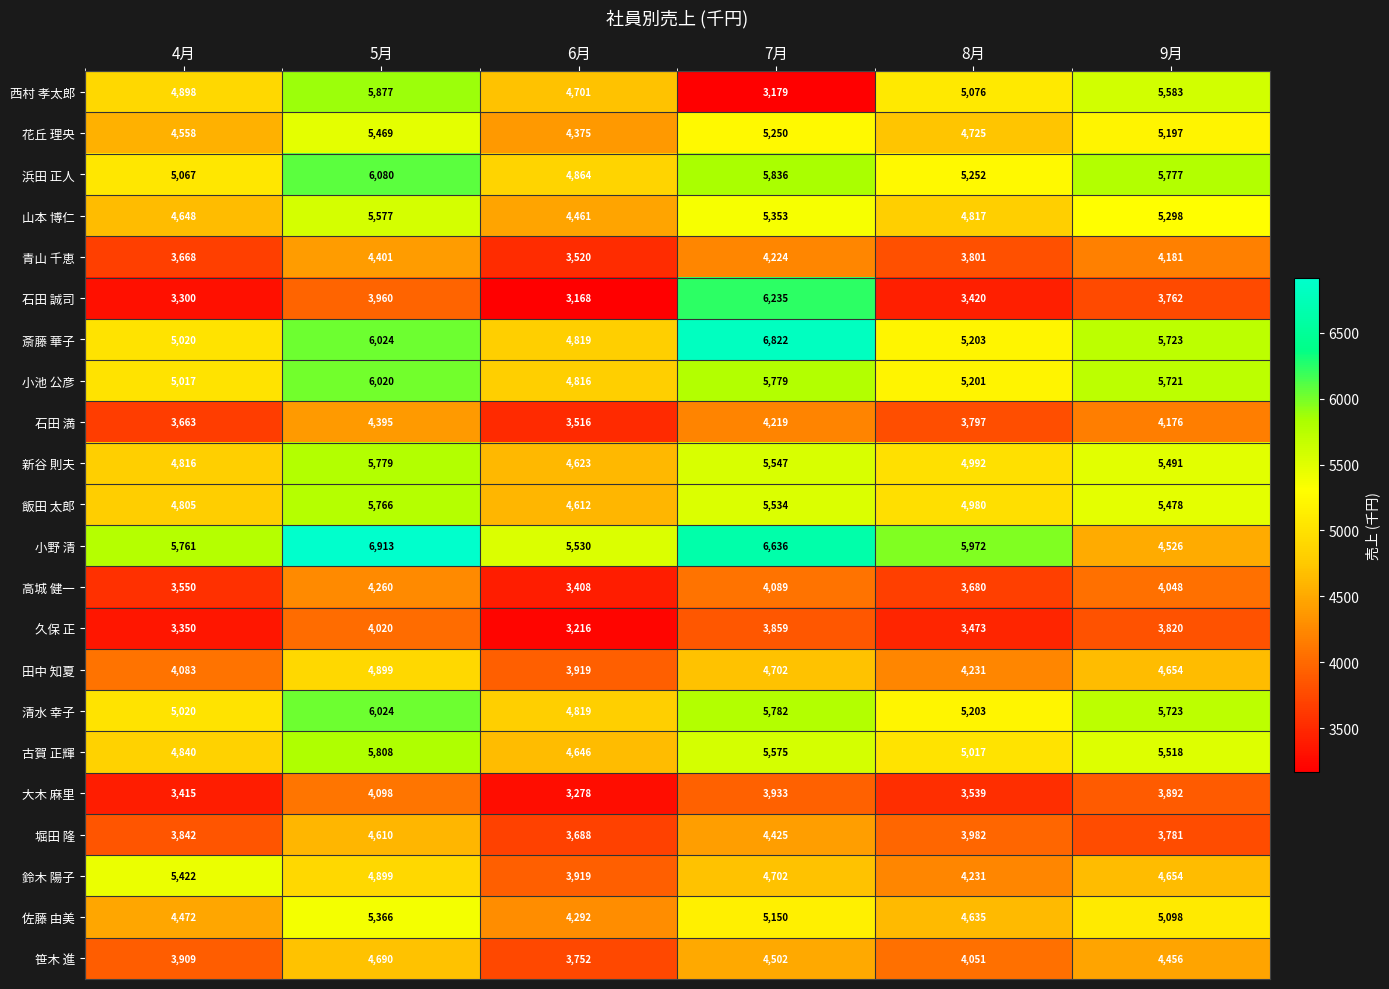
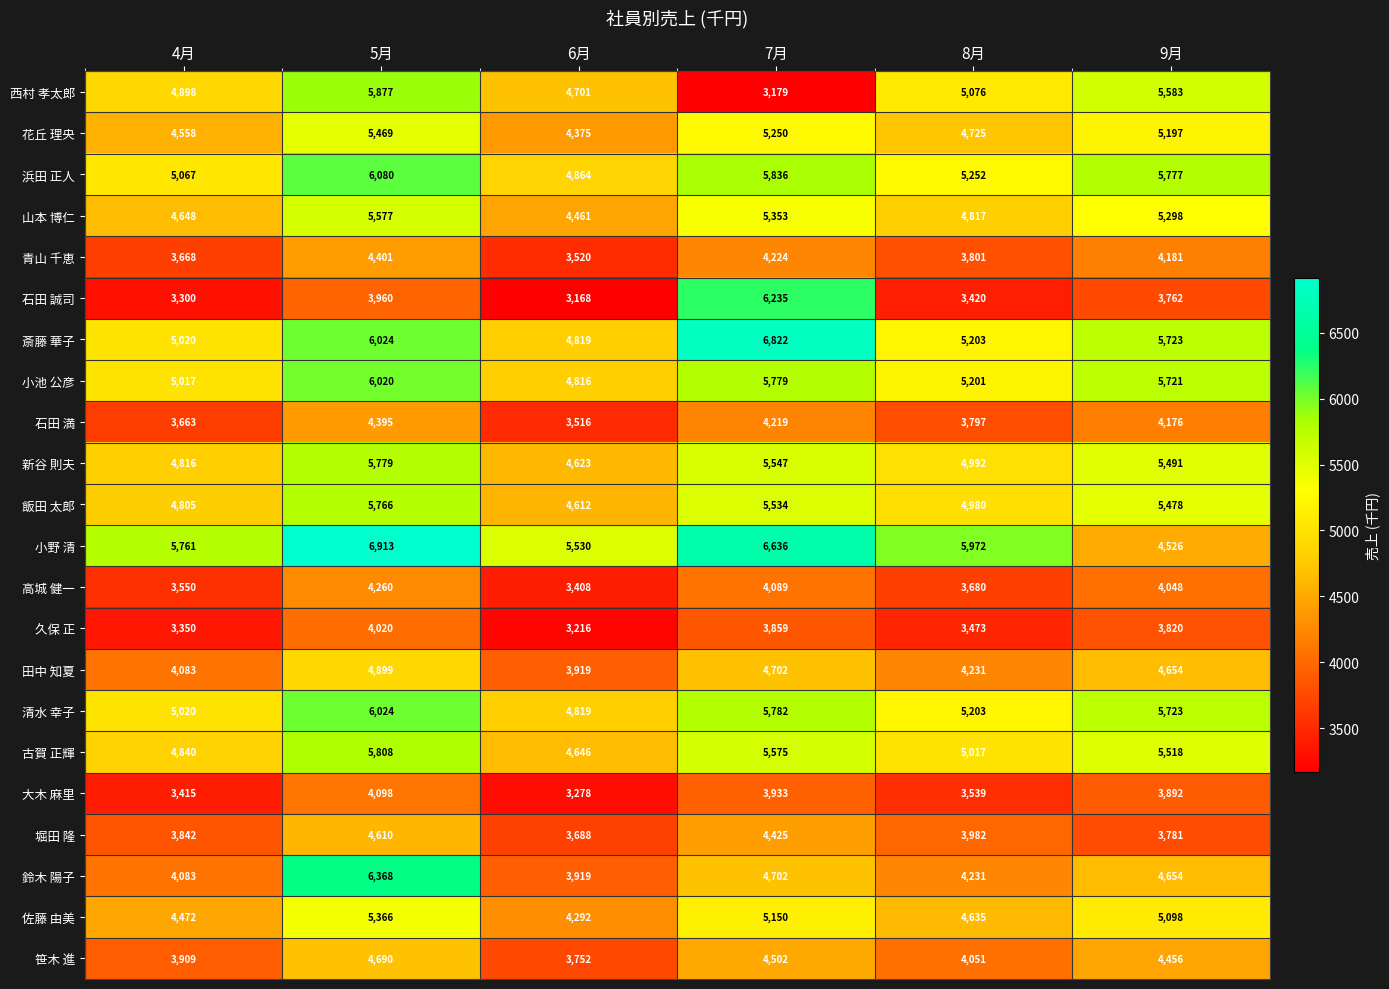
  {
    "西村 孝太郎": {
      "4月": "4,898",
      "5月": "5,877",
      "6月": "4,701",
      "7月": "3,179",
      "8月": "5,076",
      "9月": "5,583"
    },
    "花丘 理央": {
      "4月": "4,558",
      "5月": "5,469",
      "6月": "4,375",
      "7月": "5,250",
      "8月": "4,725",
      "9月": "5,197"
    },
    "浜田 正人": {
      "4月": "5,067",
      "5月": "6,080",
      "6月": "4,864",
      "7月": "5,836",
      "8月": "5,252",
      "9月": "5,777"
    },
    "山本 博仁": {
      "4月": "4,648",
      "5月": "5,577",
      "6月": "4,461",
      "7月": "5,353",
      "8月": "4,817",
      "9月": "5,298"
    },
    "青山 千恵": {
      "4月": "3,668",
      "5月": "4,401",
      "6月": "3,520",
      "7月": "4,224",
      "8月": "3,801",
      "9月": "4,181"
    },
    "石田 誠司": {
      "4月": "3,300",
      "5月": "3,960",
      "6月": "3,168",
      "7月": "6,235",
      "8月": "3,420",
      "9月": "3,762"
    },
    "斎藤 華子": {
      "4月": "5,020",
      "5月": "6,024",
      "6月": "4,819",
      "7月": "6,822",
      "8月": "5,203",
      "9月": "5,723"
    },
    "小池 公彦": {
      "4月": "5,017",
      "5月": "6,020",
      "6月": "4,816",
      "7月": "5,779",
      "8月": "5,201",
      "9月": "5,721"
    },
    "石田 満": {
      "4月": "3,663",
      "5月": "4,395",
      "6月": "3,516",
      "7月": "4,219",
      "8月": "3,797",
      "9月": "4,176"
    },
    "新谷 則夫": {
      "4月": "4,816",
      "5月": "5,779",
      "6月": "4,623",
      "7月": "5,547",
      "8月": "4,992",
      "9月": "5,491"
    },
    "飯田 太郎": {
      "4月": "4,805",
      "5月": "5,766",
      "6月": "4,612",
      "7月": "5,534",
      "8月": "4,980",
      "9月": "5,478"
    },
    "小野 清": {
      "4月": "5,761",
      "5月": "6,913",
      "6月": "5,530",
      "7月": "6,636",
      "8月": "5,972",
      "9月": "4,526"
    },
    "高城 健一": {
      "4月": "3,550",
      "5月": "4,260",
      "6月": "3,408",
      "7月": "4,089",
      "8月": "3,680",
      "9月": "4,048"
    },
    "久保 正": {
      "4月": "3,350",
      "5月": "4,020",
      "6月": "3,216",
      "7月": "3,859",
      "8月": "3,473",
      "9月": "3,820"
    },
    "田中 知夏": {
      "4月": "4,083",
      "5月": "4,899",
      "6月": "3,919",
      "7月": "4,702",
      "8月": "4,231",
      "9月": "4,654"
    },
    "清水 幸子": {
      "4月": "5,020",
      "5月": "6,024",
      "6月": "4,819",
      "7月": "5,782",
      "8月": "5,203",
      "9月": "5,723"
    },
    "古賀 正輝": {
      "4月": "4,840",
      "5月": "5,808",
      "6月": "4,646",
      "7月": "5,575",
      "8月": "5,017",
      "9月": "5,518"
    },
    "大木 麻里": {
      "4月": "3,415",
      "5月": "4,098",
      "6月": "3,278",
      "7月": "3,933",
      "8月": "3,539",
      "9月": "3,892"
    },
    "堀田 隆": {
      "4月": "3,842",
      "5月": "4,610",
      "6月": "3,688",
      "7月": "4,425",
      "8月": "3,982",
      "9月": "3,781"
    },
    "鈴木 陽子": {
-     "4月": "5,422",
-     "5月": "4,899",
+     "4月": "4,083",
+     "5月": "6,368",
      "6月": "3,919",
      "7月": "4,702",
      "8月": "4,231",
      "9月": "4,654"
    },
    "佐藤 由美": {
      "4月": "4,472",
      "5月": "5,366",
      "6月": "4,292",
      "7月": "5,150",
      "8月": "4,635",
      "9月": "5,098"
    },
    "笹木 進": {
      "4月": "3,909",
      "5月": "4,690",
      "6月": "3,752",
      "7月": "4,502",
      "8月": "4,051",
      "9月": "4,456"
    }
  }
